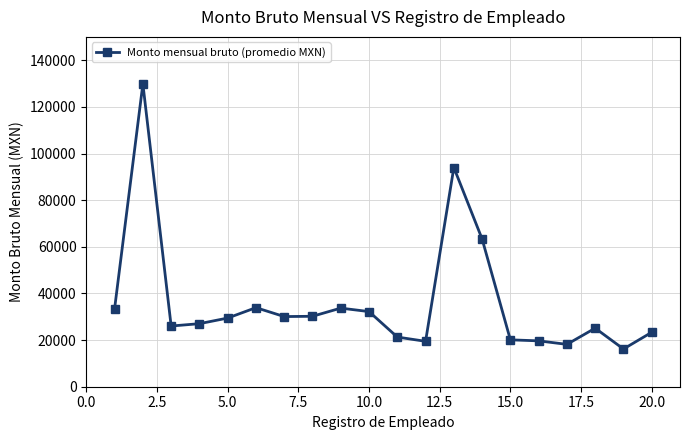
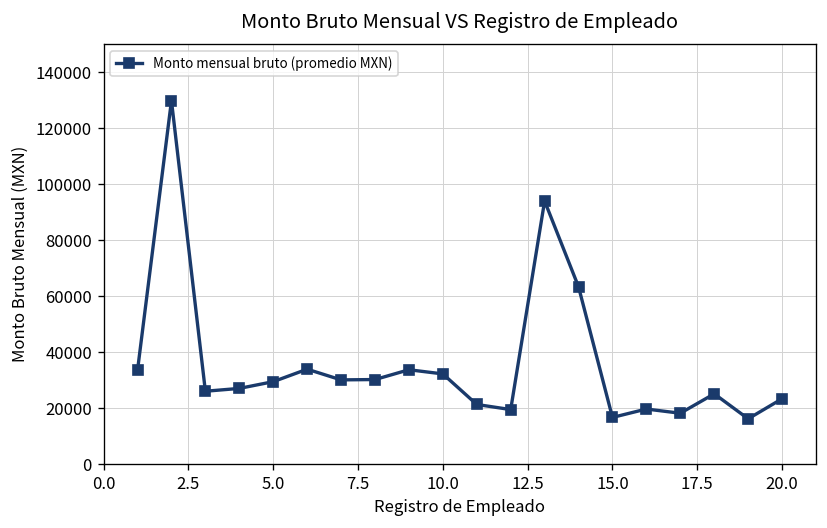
  {
    "5.0": 29000,
    "10.0": 32000,
-   "15.0": 20000,
+   "15.0": 17000,
    "20.0": 23000
  }
